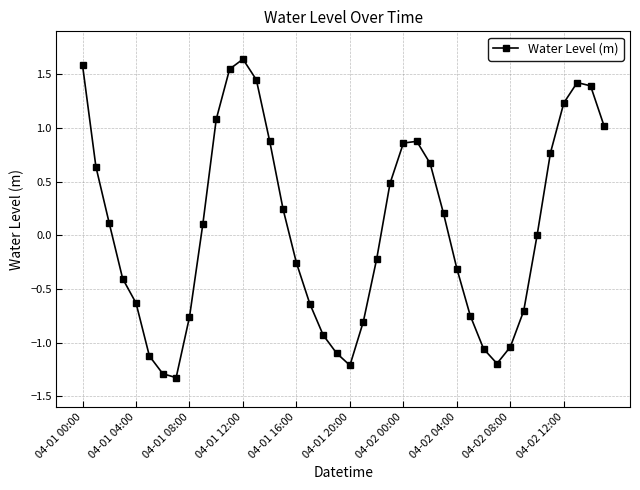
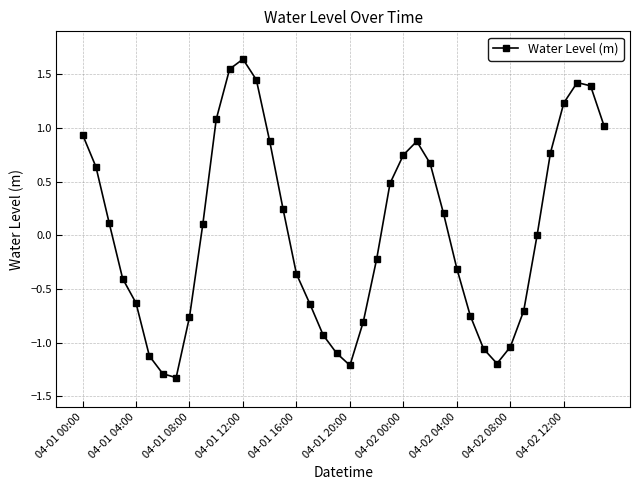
  {
-   "04-01 00:00": 1.58,
+   "04-01 00:00": 0.94,
    "04-01 04:00": -0.63,
    "04-01 08:00": -0.76,
    "04-01 12:00": 1.64,
-   "04-01 16:00": -0.26,
+   "04-01 16:00": -0.36,
    "04-01 20:00": -1.21,
-   "04-02 00:00": 0.86,
+   "04-02 00:00": 0.75,
    "04-02 04:00": -0.31,
    "04-02 08:00": -1.04,
    "04-02 12:00": 1.23
  }
